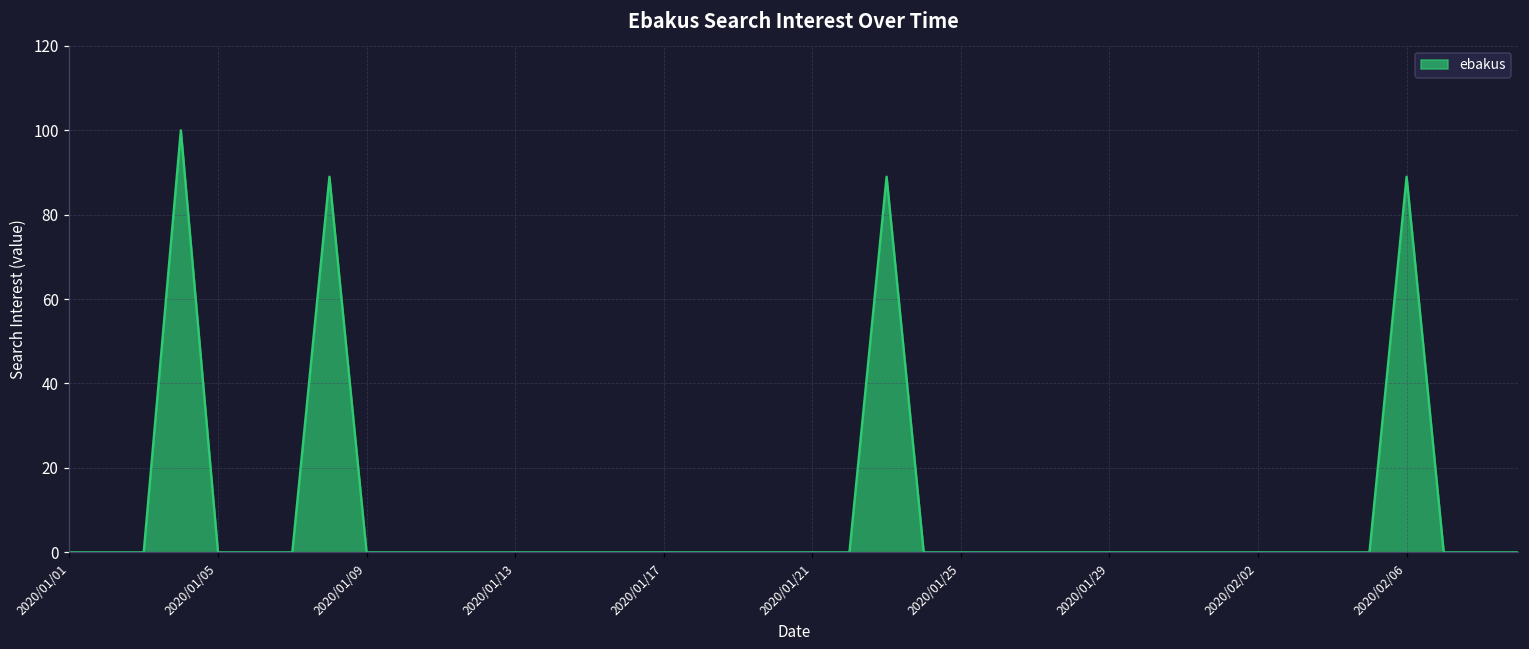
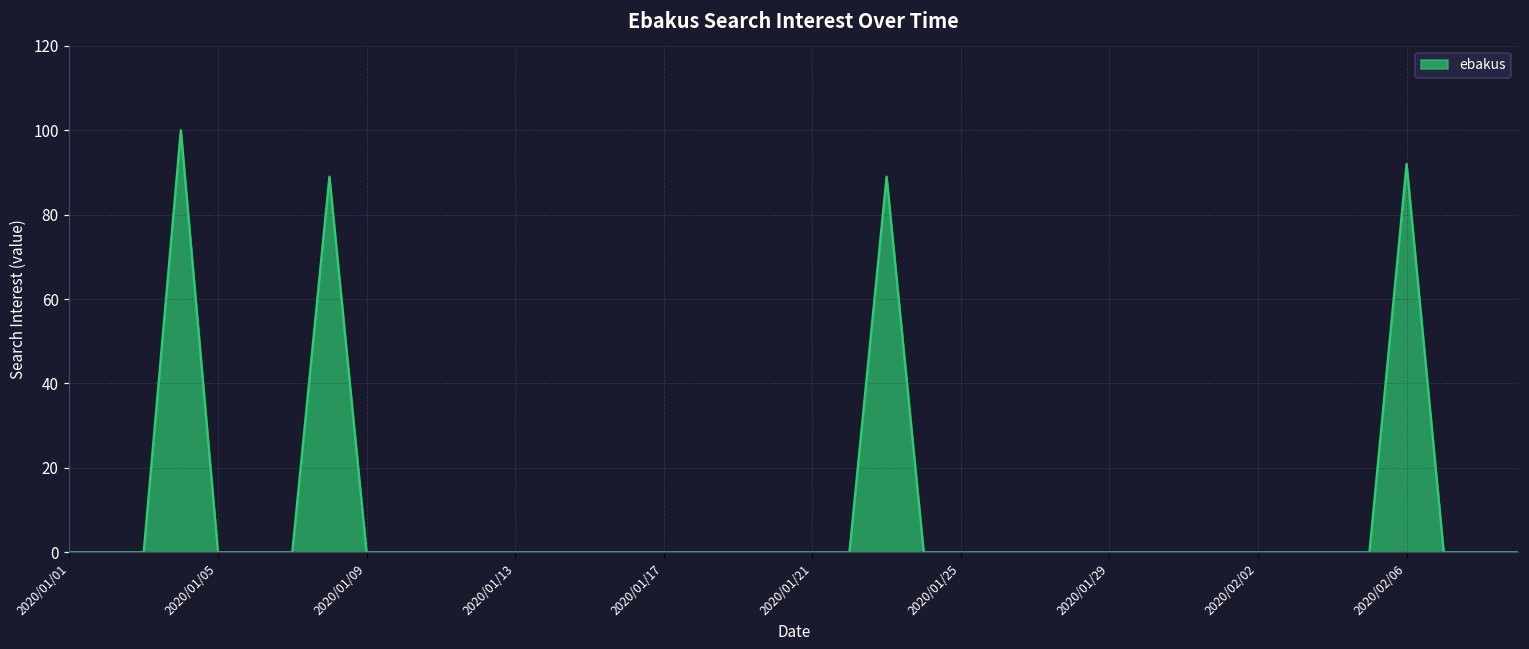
  {
    "2020/01/01": 0,
    "2020/01/05": 0,
    "2020/01/09": 0,
    "2020/01/13": 0,
    "2020/01/17": 0,
    "2020/01/21": 0,
    "2020/01/25": 0,
    "2020/01/29": 0,
    "2020/02/02": 0,
-   "2020/02/06": 89
+   "2020/02/06": 92
  }
